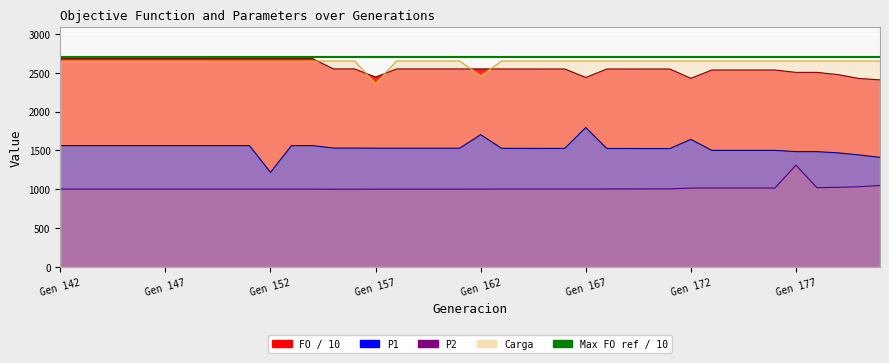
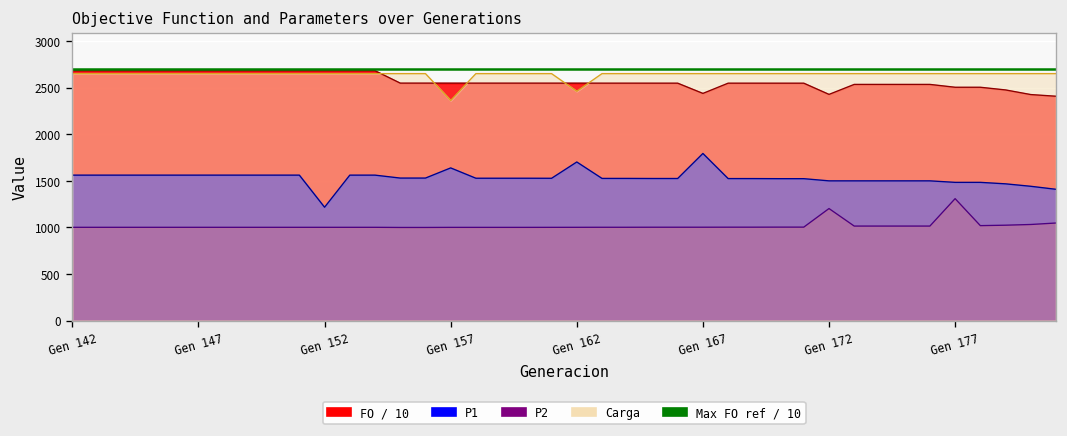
  {
    "FO / 10": {
-     "Gen 157": 2400,
+     "Gen 157": 2500,
      "Gen 162": 2500,
      "Gen 167": 2400,
      "Gen 172": 2400,
      "Gen 177": 2500
    },
    "P1": {
      "Gen 142": 1600,
      "Gen 147": 1600,
      "Gen 152": 1200,
-     "Gen 157": 1500,
+     "Gen 157": 1600,
      "Gen 162": 1700,
      "Gen 167": 1800,
-     "Gen 172": 1600,
+     "Gen 172": 1500,
      "Gen 177": 1500
    },
    "P2": {
      "Gen 142": 1000,
      "Gen 147": 1000,
      "Gen 152": 1000,
      "Gen 157": 1000,
      "Gen 162": 1000,
      "Gen 167": 1000,
-     "Gen 172": 1000,
+     "Gen 172": 1200,
      "Gen 177": 1300
    },
    "Carga": {
      "Gen 157": 2400,
      "Gen 162": 2500,
      "Gen 167": 2700,
      "Gen 172": 2600,
      "Gen 177": 2600
    }
  }
